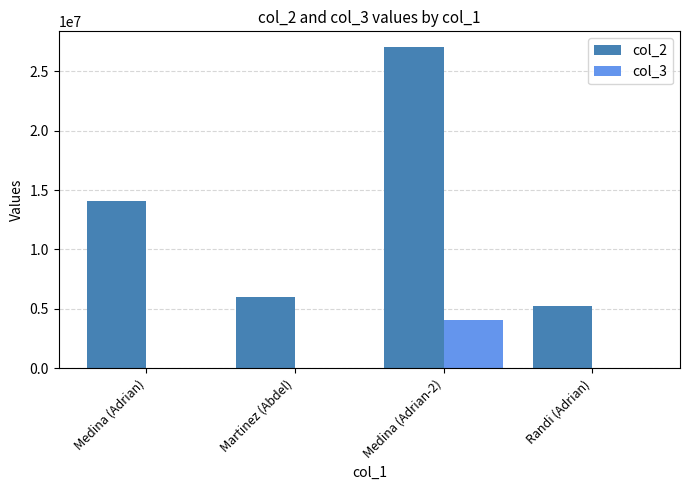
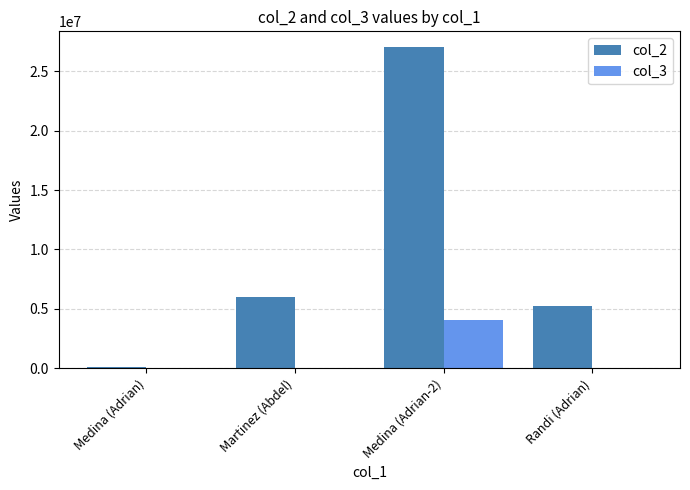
  {
    "col_2": {
-     "Medina (Adrian)": 14000000,
+     "Medina (Adrian)": 100000,
      "Martinez (Abdel)": 6000000,
      "Medina (Adrian-2)": 27000000,
      "Randi (Adrian)": 5300000
    },
    "col_3": {
      "Medina (Adrian-2)": 4100000
    }
  }
